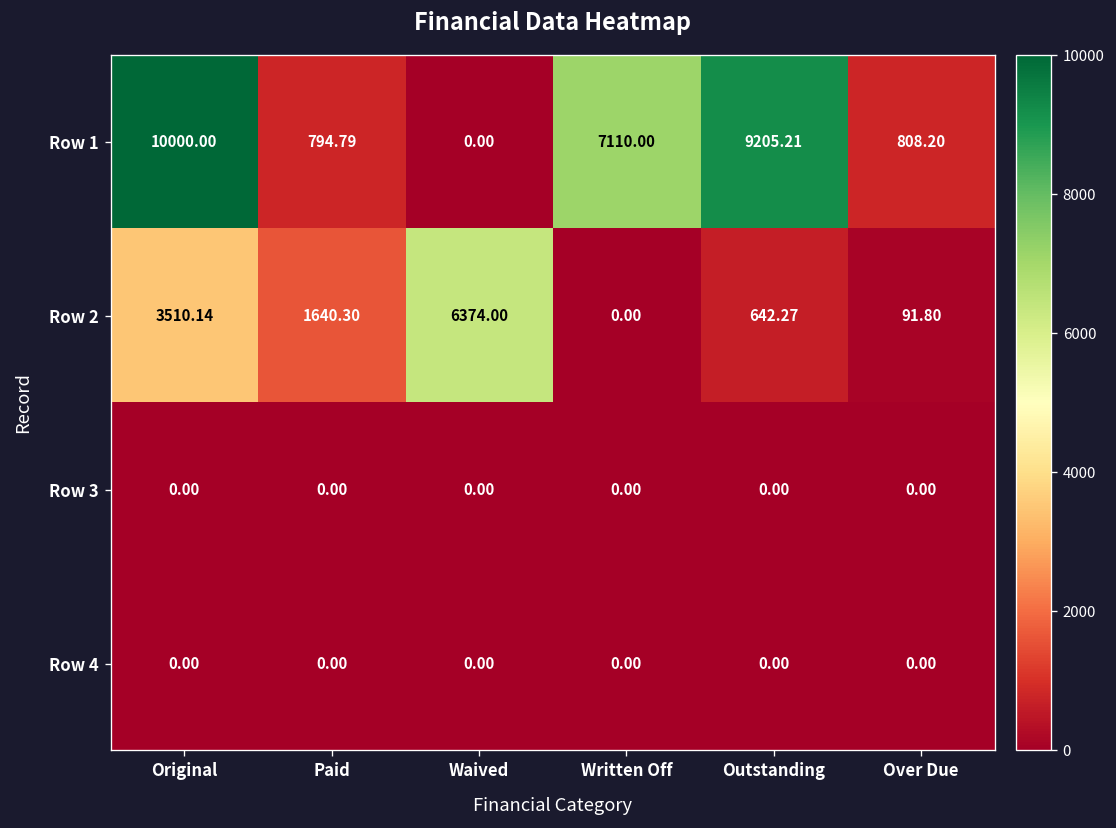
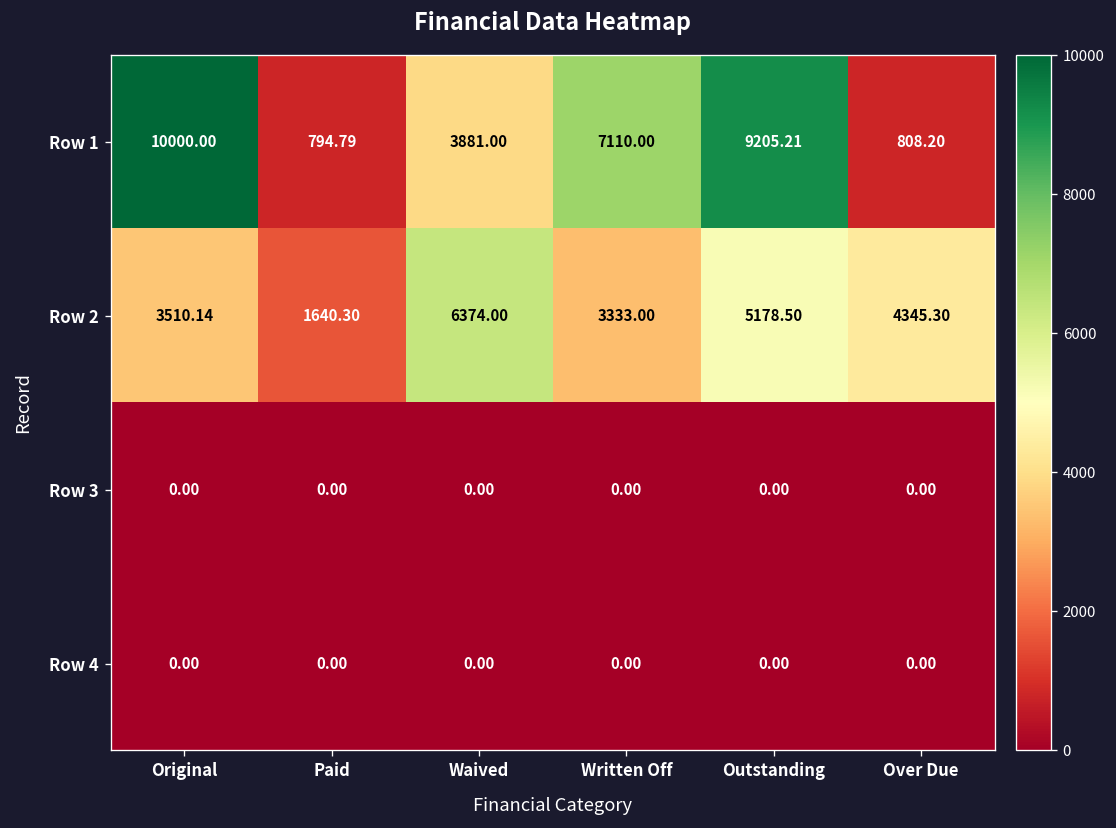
  {
    "Row 1": {
      "Original": 10000.00,
      "Paid": 794.79,
-     "Waived": 0.00,
+     "Waived": 3881.00,
      "Written Off": 7110.00,
      "Outstanding": 9205.21,
      "Over Due": 808.20
    },
    "Row 2": {
      "Original": 3510.14,
      "Paid": 1640.30,
      "Waived": 6374.00,
-     "Written Off": 0.00,
-     "Outstanding": 642.27,
-     "Over Due": 91.80
+     "Written Off": 3333.00,
+     "Outstanding": 5178.50,
+     "Over Due": 4345.30
    },
    "Row 3": {
      "Original": 0.00,
      "Paid": 0.00,
      "Waived": 0.00,
      "Written Off": 0.00,
      "Outstanding": 0.00,
      "Over Due": 0.00
    },
    "Row 4": {
      "Original": 0.00,
      "Paid": 0.00,
      "Waived": 0.00,
      "Written Off": 0.00,
      "Outstanding": 0.00,
      "Over Due": 0.00
    }
  }
